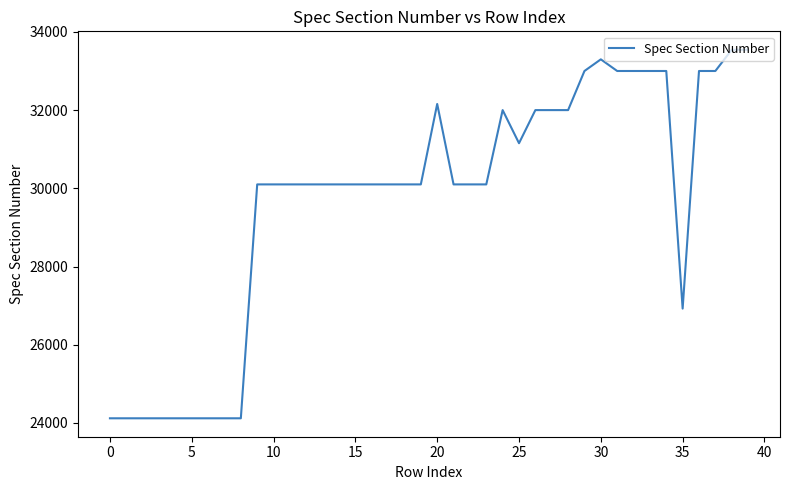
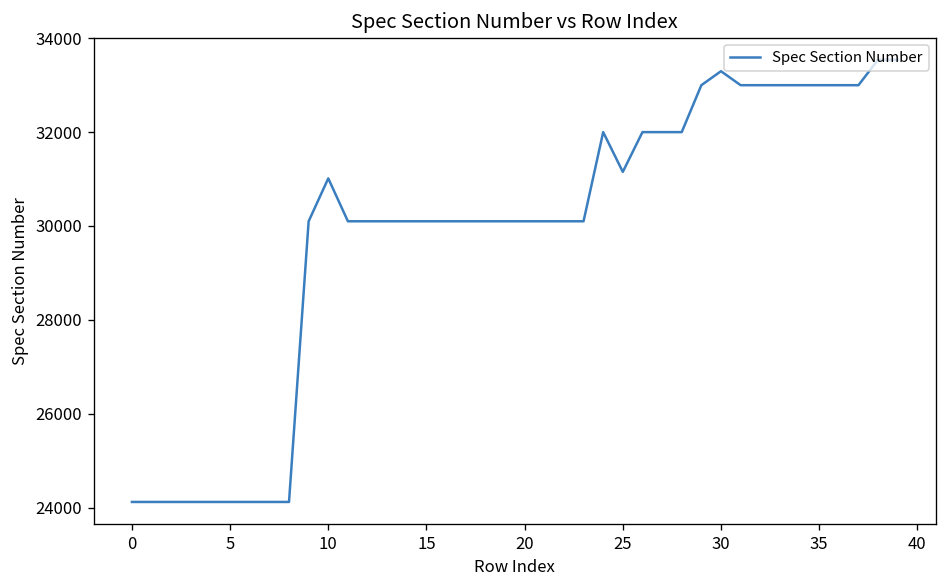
  {
    "0": 24100,
    "5": 24100,
-   "10": 30100,
+   "10": 31000,
    "15": 30100,
-   "20": 32200,
+   "20": 30100,
    "25": 31200,
    "30": 33300,
-   "35": 26900
+   "35": 33000
  }
